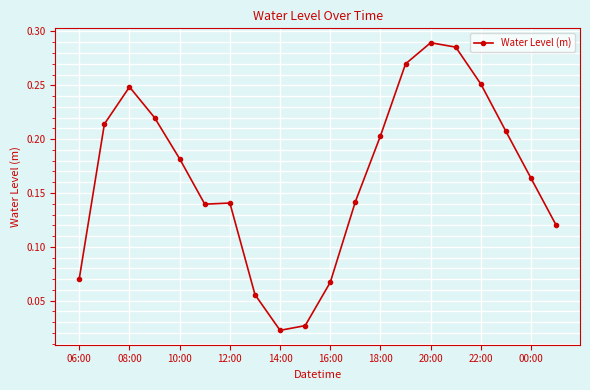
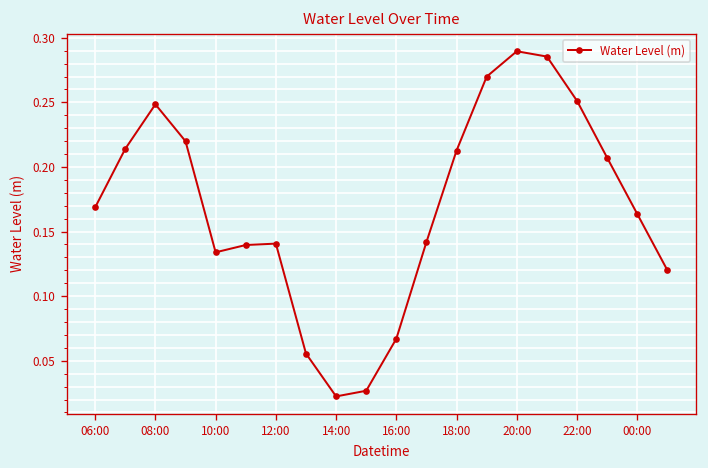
  {
-   "06:00": 0.071,
+   "06:00": 0.169,
    "08:00": 0.248,
-   "10:00": 0.182,
+   "10:00": 0.134,
    "12:00": 0.141,
    "14:00": 0.022,
    "16:00": 0.067,
-   "18:00": 0.203,
+   "18:00": 0.213,
    "20:00": 0.290,
    "22:00": 0.251,
    "00:00": 0.164
  }
